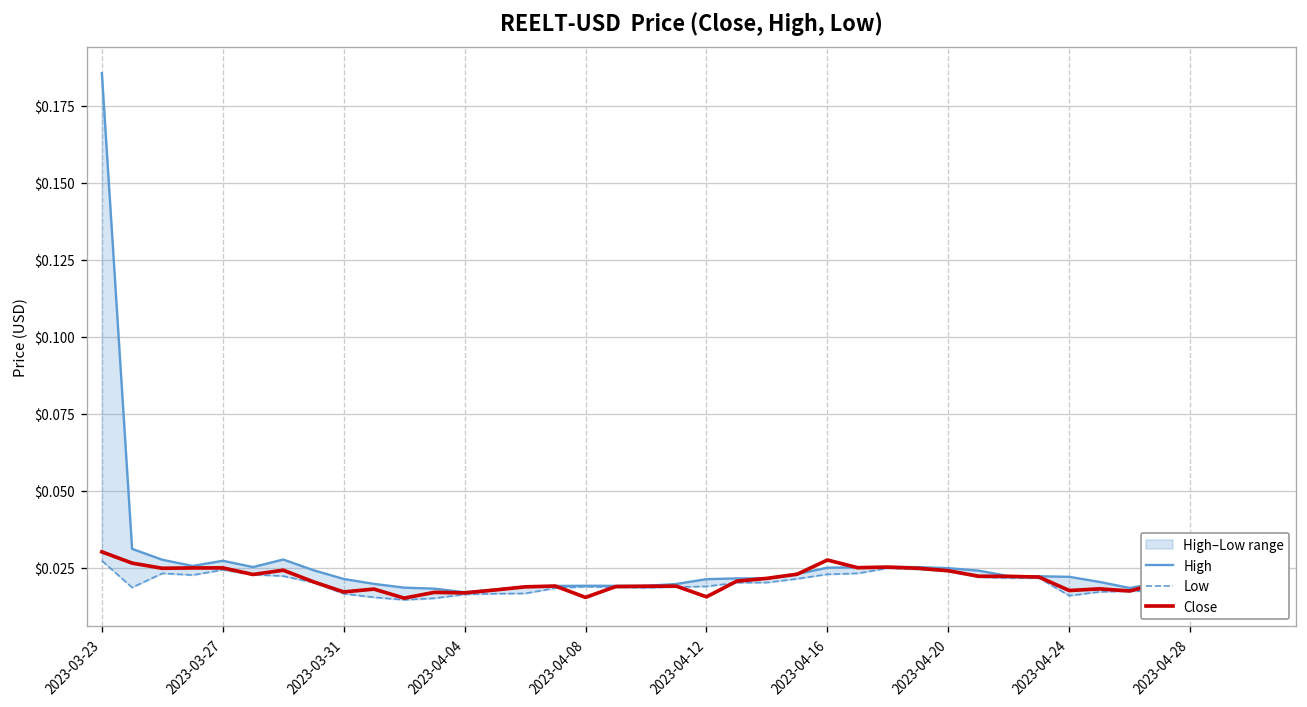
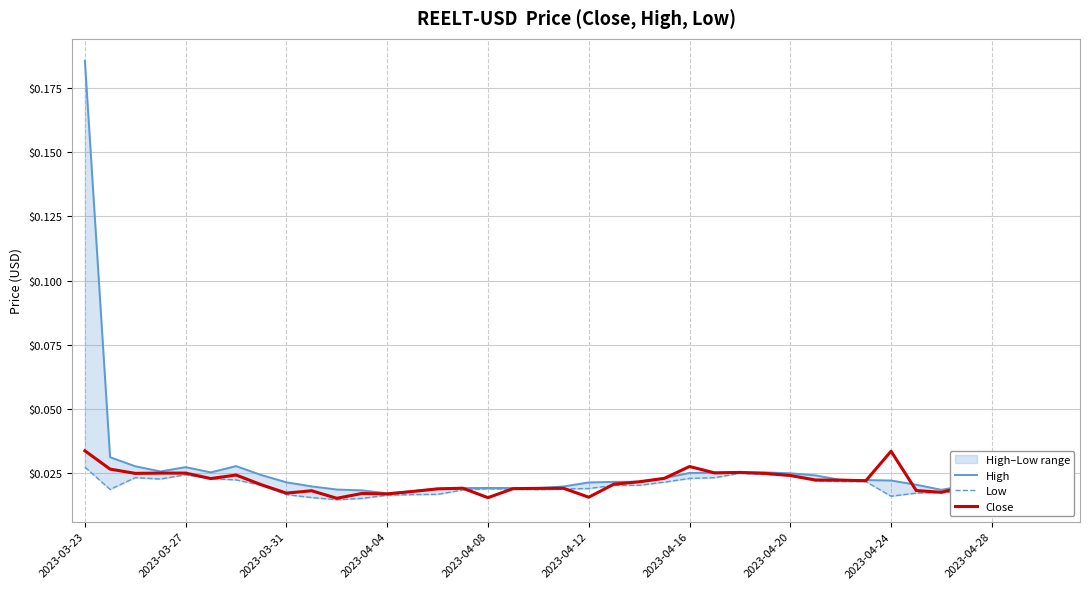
  {
    "Close": {
-     "2023-03-23": "$0.030",
+     "2023-03-23": "$0.034",
      "2023-04-08": "$0.015",
      "2023-04-12": "$0.016",
      "2023-04-16": "$0.028",
-     "2023-04-24": "$0.018"
+     "2023-04-24": "$0.034"
    }
  }
